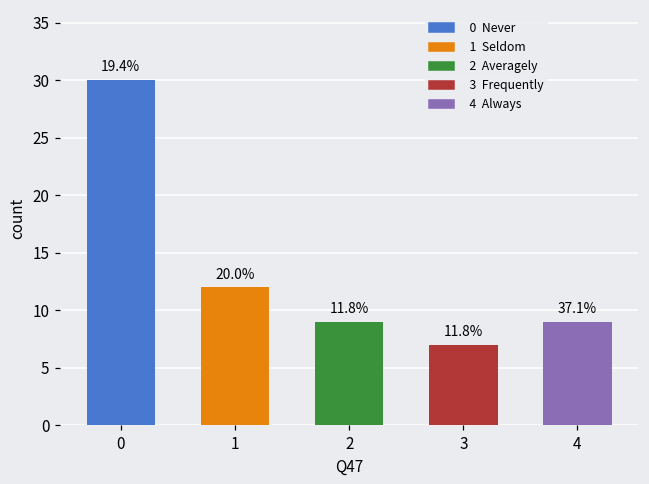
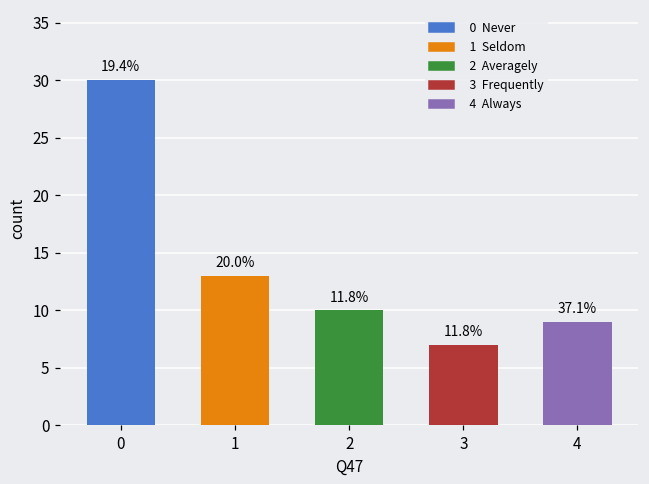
  {
-   "1": 12,
-   "2": 9
+   "1": 13,
+   "2": 10
  }
